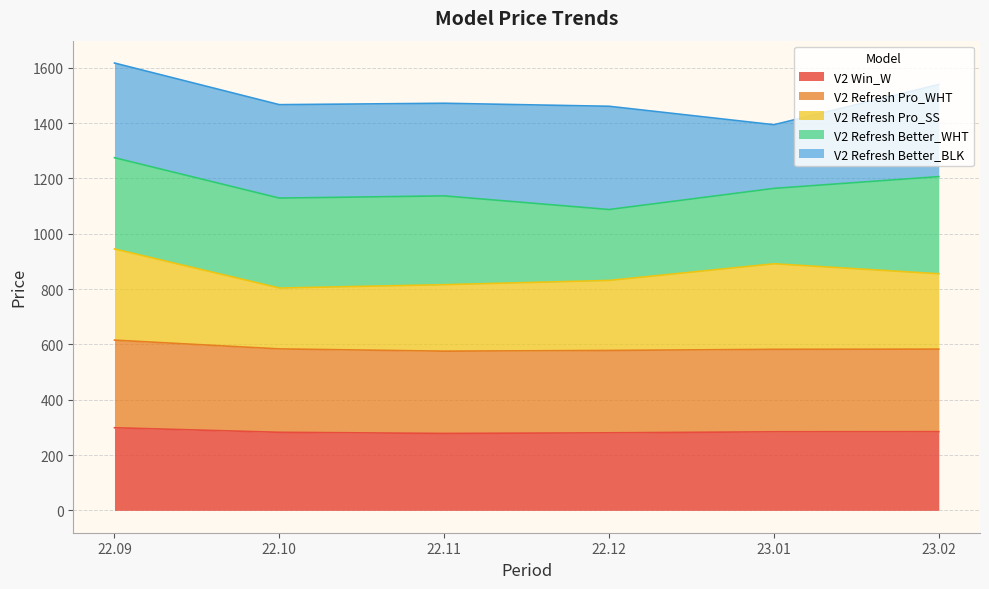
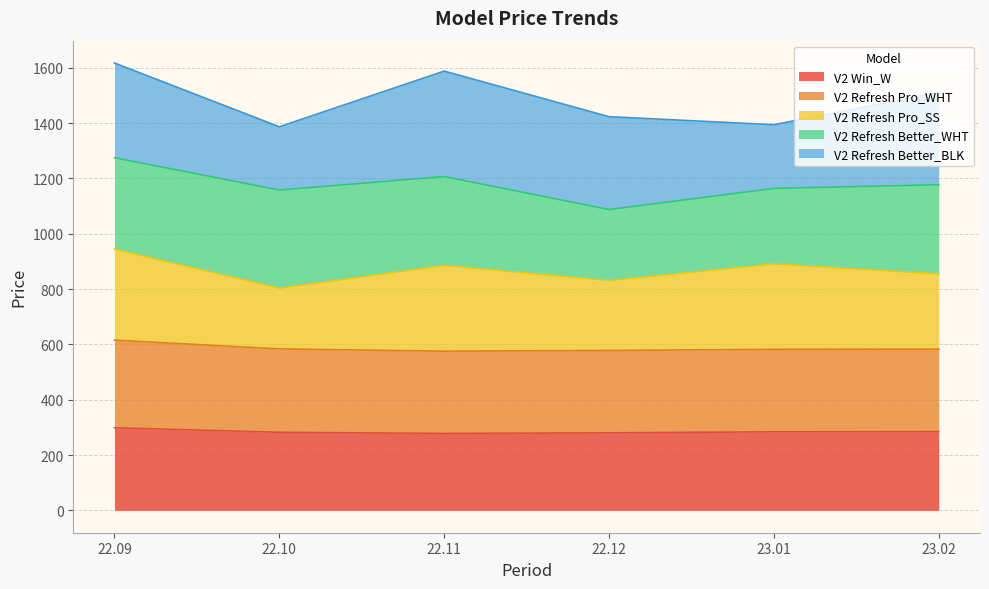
  {
    "V2 Refresh Pro_SS": {
      "22.09": 330,
      "22.10": 220,
-     "22.11": 240,
+     "22.11": 310,
      "22.12": 250,
      "23.01": 310,
      "23.02": 270
    },
    "V2 Refresh Better_WHT": {
      "22.09": 330,
-     "22.10": 330,
+     "22.10": 350,
      "22.11": 320,
      "22.12": 260,
      "23.01": 270,
-     "23.02": 350
+     "23.02": 320
    },
    "V2 Refresh Better_BLK": {
      "22.09": 340,
-     "22.10": 340,
-     "22.11": 330,
-     "22.12": 370,
+     "22.10": 230,
+     "22.11": 380,
+     "22.12": 340,
      "23.01": 230
    }
  }
